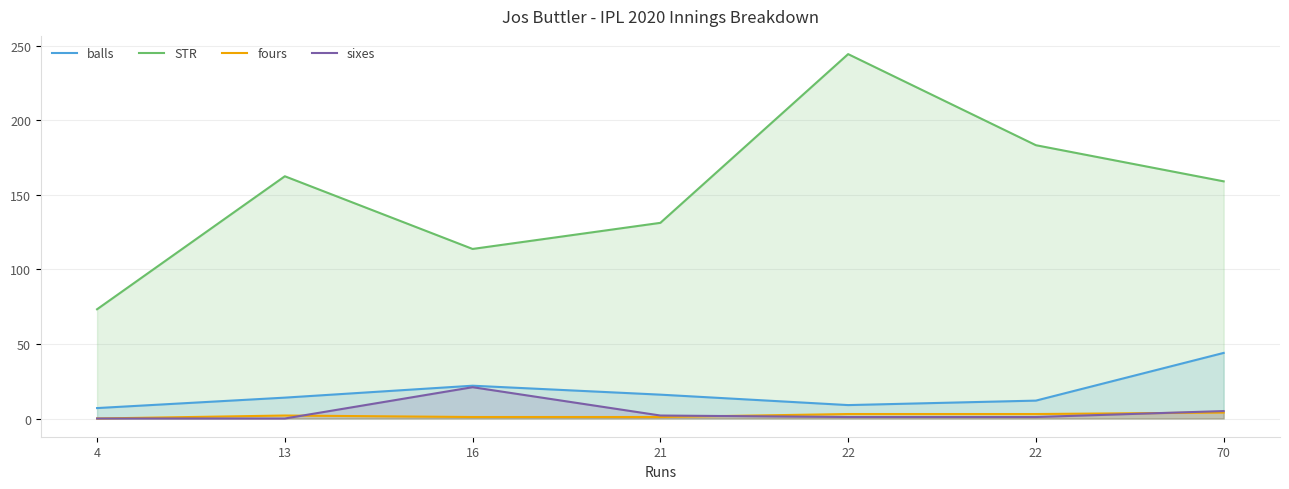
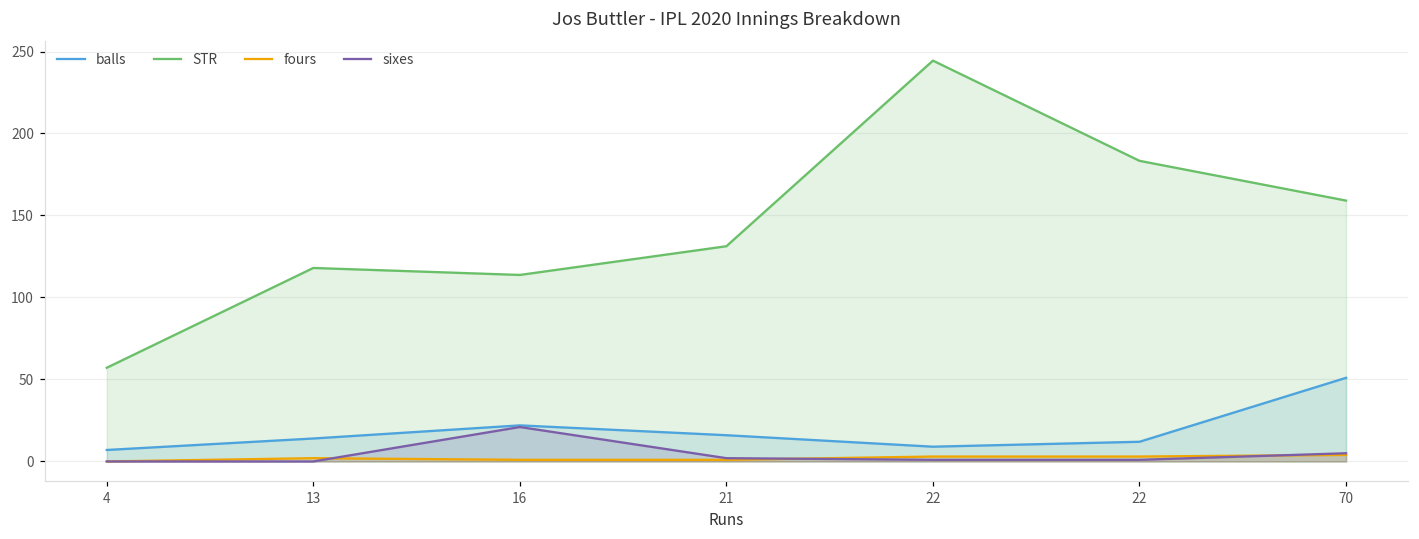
  {
    "balls": {
      "4": 7,
      "13": 14,
      "21": 16,
-     "70": 44
+     "70": 51
    },
    "STR": {
-     "4": 73,
-     "13": 163,
+     "4": 57,
+     "13": 118,
      "16": 114,
      "21": 131,
      "70": 159
    },
    "fours": {
      "13": 2,
      "16": 1
    },
    "sixes": {
      "13": 0
    }
  }
